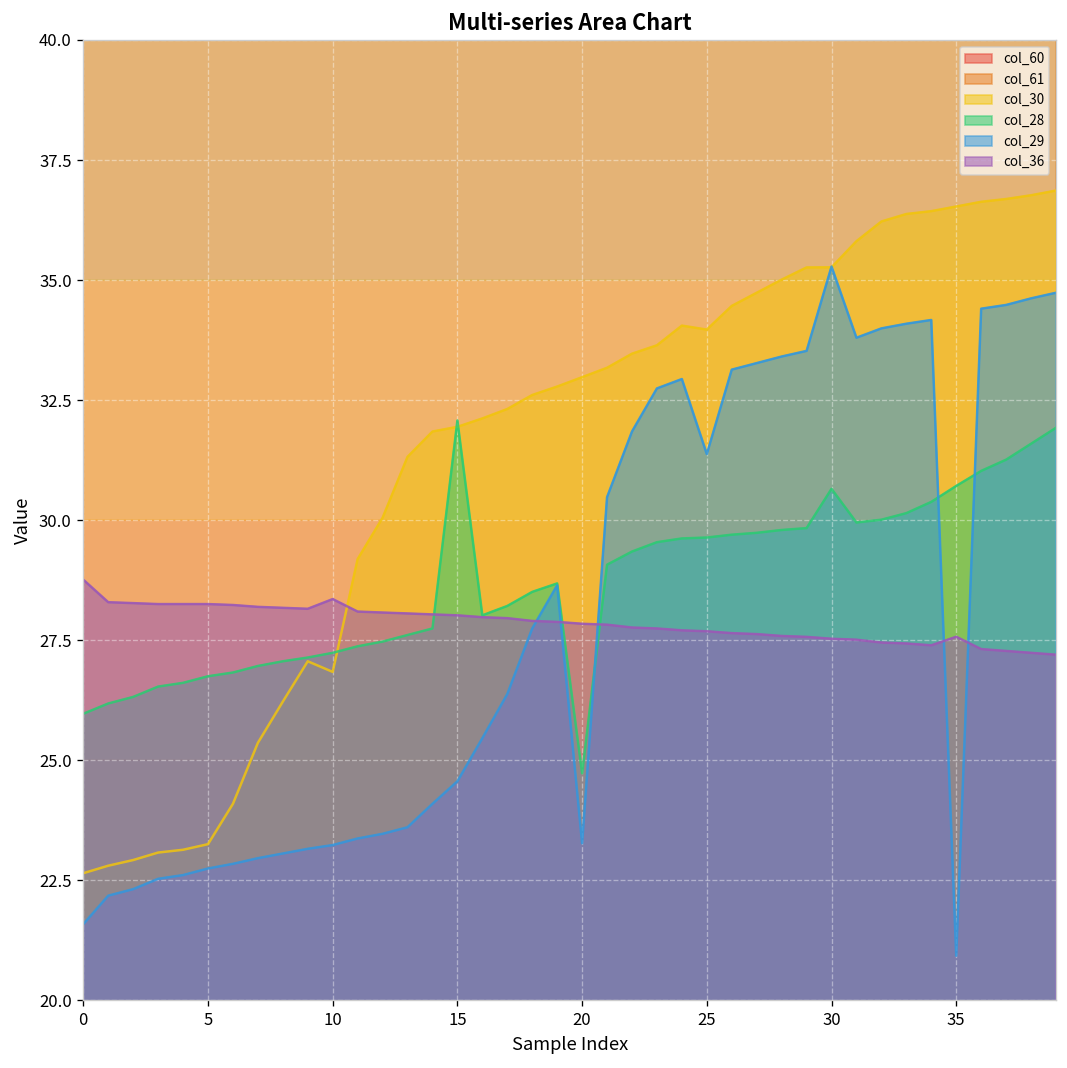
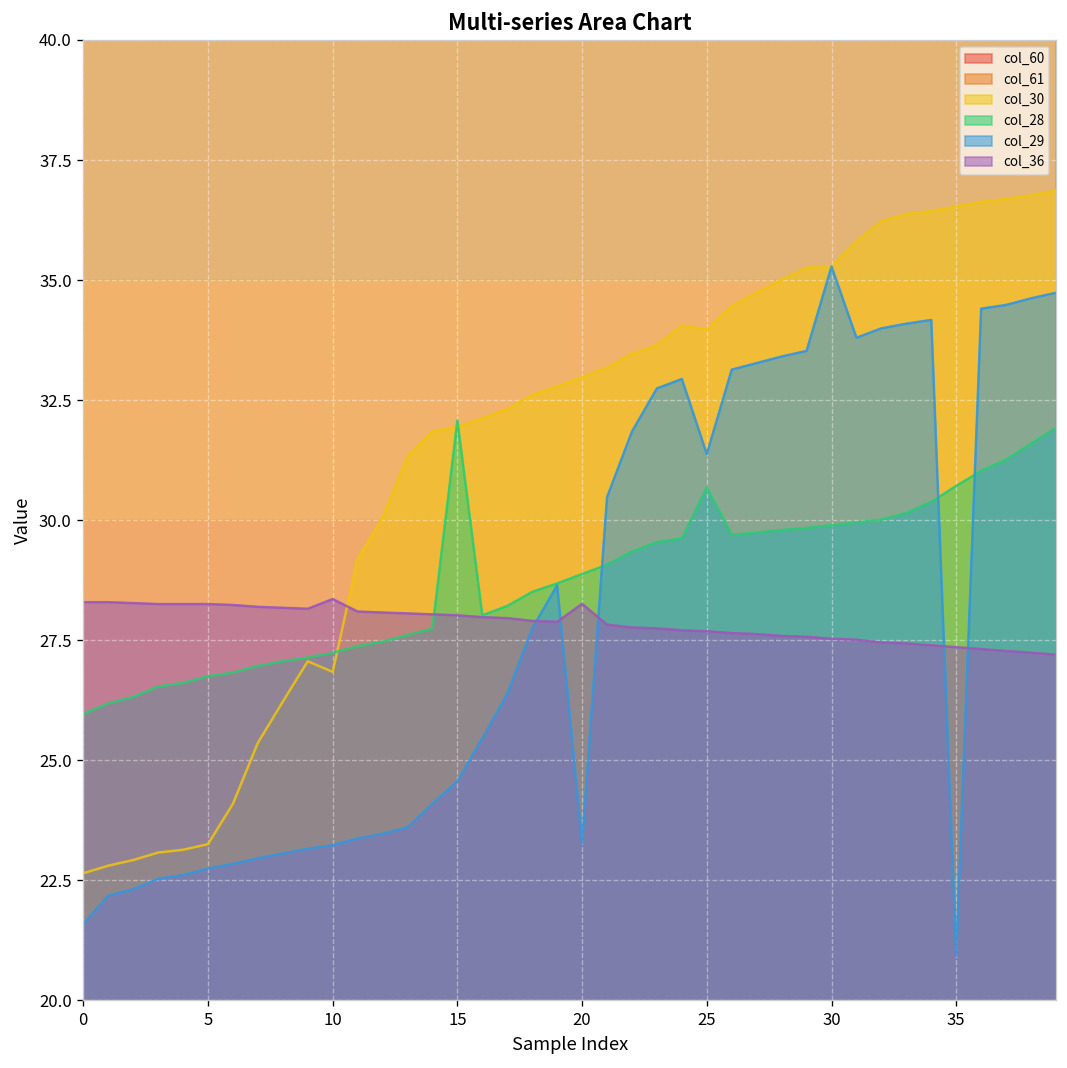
  {
    "col_30": {
      "0": 22.7,
      "5": 23.3,
      "10": 26.8,
      "15": 31.9,
      "20": 33.0,
      "25": 34.0,
      "35": 36.5
    },
    "col_28": {
      "0": 26.0,
      "5": 26.8,
      "10": 27.2,
      "15": 32.1,
-     "20": 24.7,
-     "25": 29.6,
-     "30": 30.7,
+     "20": 28.9,
+     "25": 30.7,
+     "30": 29.9,
      "35": 30.7
    },
    "col_29": {
      "0": 21.6,
      "5": 22.7,
      "10": 23.2,
      "15": 24.6,
      "20": 23.3,
      "25": 31.4,
      "35": 20.9
    },
    "col_36": {
-     "0": 28.8,
+     "0": 28.3,
      "5": 28.3,
      "10": 28.4,
      "15": 28.0,
-     "20": 27.8,
+     "20": 28.3,
      "25": 27.7,
      "30": 27.5,
-     "35": 27.6
+     "35": 27.4
    }
  }
